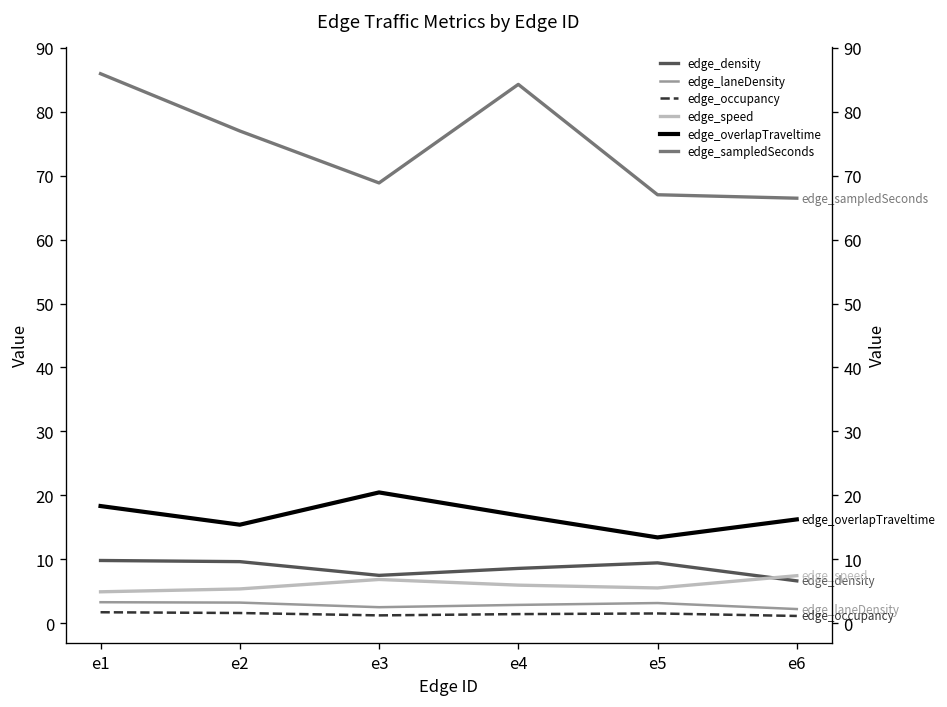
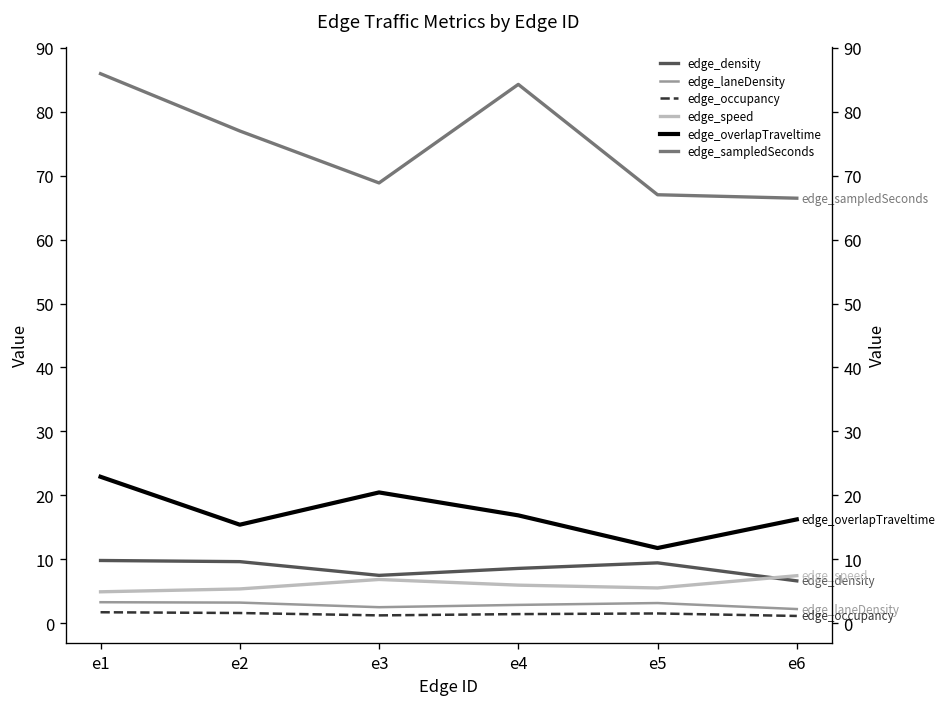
  {
    "edge_overlapTraveltime": {
-     "e1": 18,
+     "e1": 23,
      "e2": 15,
      "e3": 20,
      "e4": 17,
-     "e5": 13,
+     "e5": 12,
      "e6": 16
    }
  }
